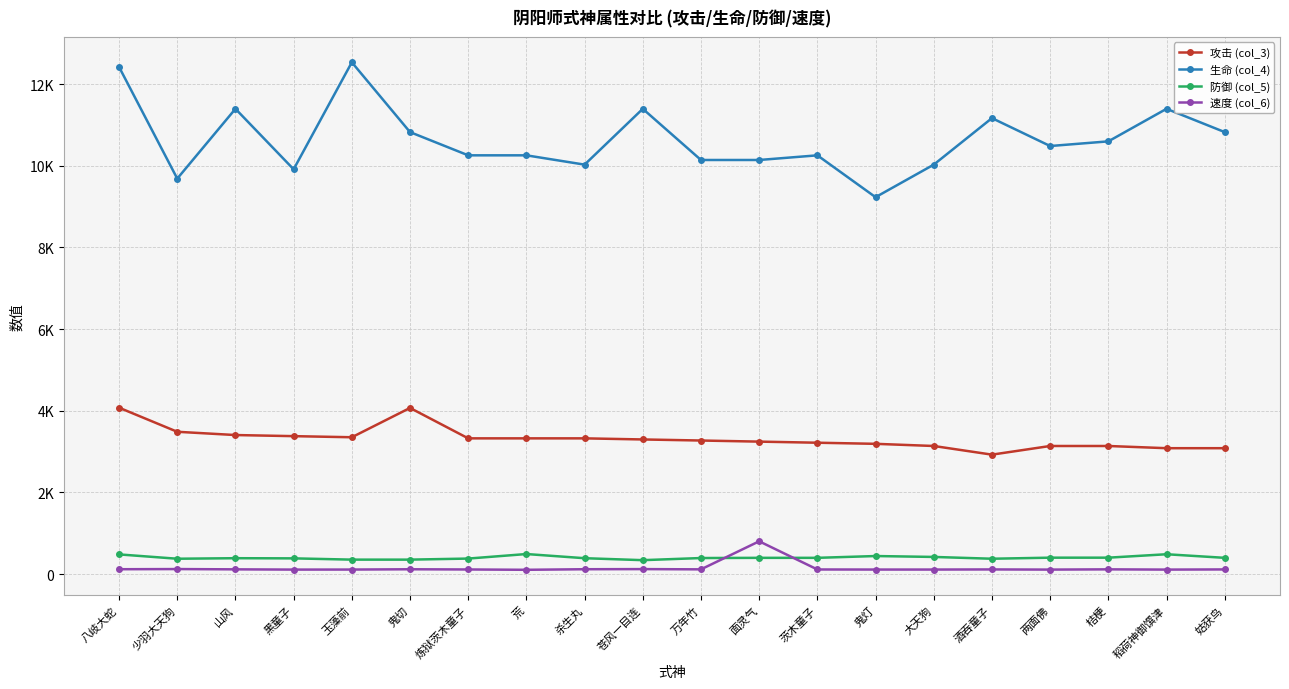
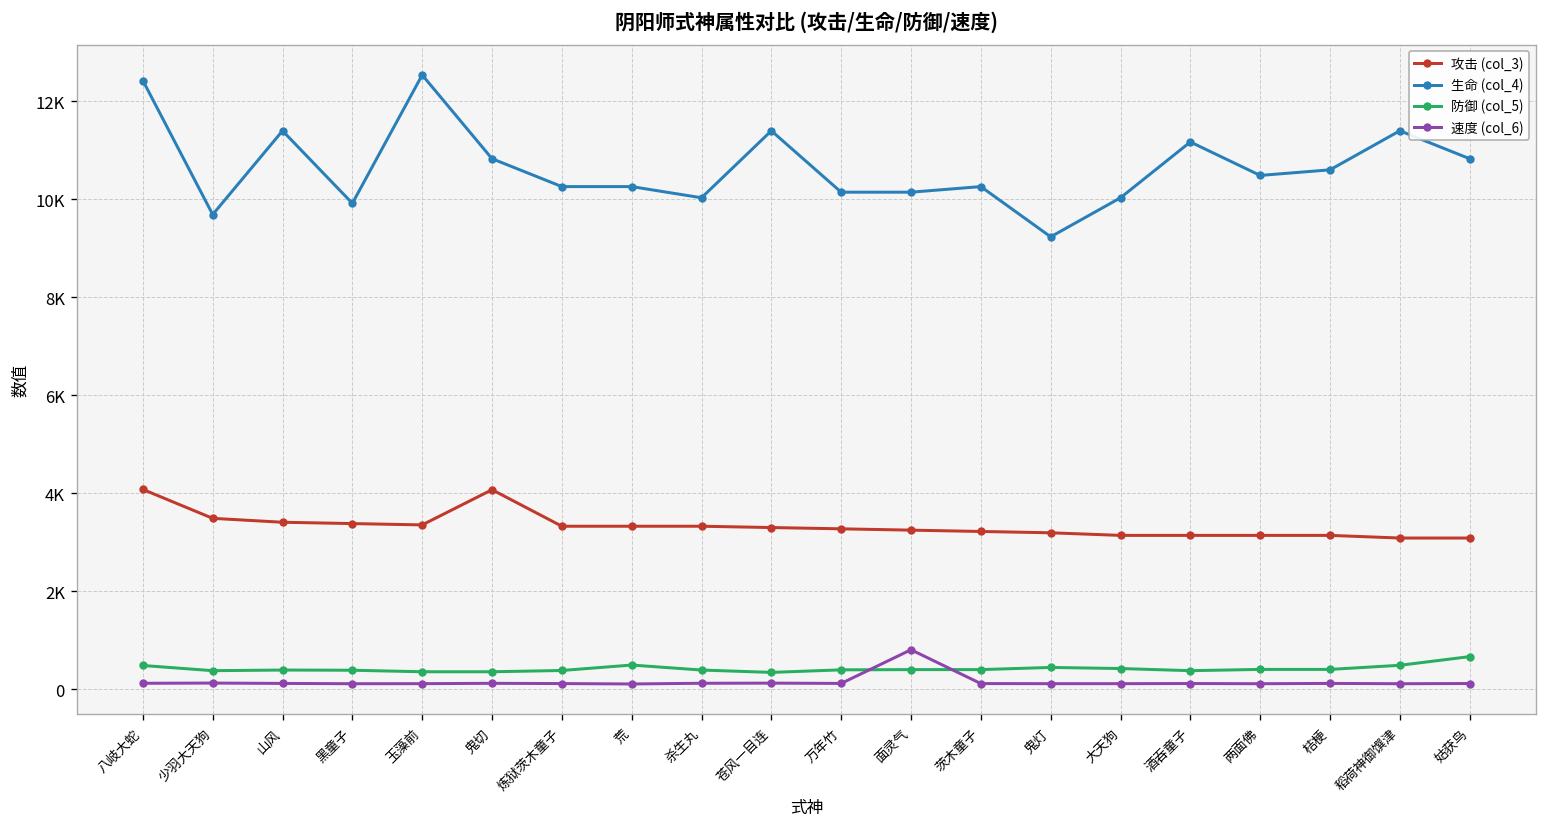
  {
    "攻击 (col_3)": {
      "八岐大蛇": 4100,
      "少羽大天狗": 3500,
      "山风": 3400,
      "黑童子": 3400,
      "玉藻前": 3400,
      "鬼切": 4100,
      "炼狱茨木童子": 3300,
      "荒": 3300,
      "杀生丸": 3300,
      "苍风一目连": 3300,
      "万年竹": 3300,
      "面灵气": 3200,
      "茨木童子": 3200,
      "鬼灯": 3200,
      "大天狗": 3100,
-     "酒吞童子": 2900,
+     "酒吞童子": 3100,
      "两面佛": 3100,
      "桔梗": 3100,
      "稻荷神御馔津": 3100,
      "姑获鸟": 3100
    },
    "生命 (col_4)": {
      "八岐大蛇": 12400,
      "少羽大天狗": 9700,
      "山风": 11400,
      "黑童子": 9900,
      "玉藻前": 12500,
      "鬼切": 10800,
      "炼狱茨木童子": 10300,
      "荒": 10300,
      "杀生丸": 10000,
      "苍风一目连": 11400,
      "万年竹": 10100,
      "面灵气": 10100,
      "茨木童子": 10300,
      "鬼灯": 9200,
      "大天狗": 10000,
      "酒吞童子": 11200,
      "两面佛": 10500,
      "桔梗": 10600,
      "稻荷神御馔津": 11400,
      "姑获鸟": 10800
    },
    "防御 (col_5)": {
      "八岐大蛇": 500,
      "少羽大天狗": 400,
      "山风": 400,
      "黑童子": 400,
      "玉藻前": 400,
      "鬼切": 400,
      "炼狱茨木童子": 400,
      "荒": 500,
      "杀生丸": 400,
      "苍风一目连": 300,
      "万年竹": 400,
      "面灵气": 400,
      "茨木童子": 400,
      "鬼灯": 400,
      "大天狗": 400,
      "酒吞童子": 400,
      "两面佛": 400,
      "桔梗": 400,
      "稻荷神御馔津": 500,
-     "姑获鸟": 400
+     "姑获鸟": 700
    },
    "速度 (col_6)": {
      "八岐大蛇": 100,
      "少羽大天狗": 100,
      "山风": 100,
      "黑童子": 100,
      "玉藻前": 100,
      "鬼切": 100,
      "炼狱茨木童子": 100,
      "荒": 100,
      "杀生丸": 100,
      "苍风一目连": 100,
      "万年竹": 100,
      "面灵气": 800,
      "茨木童子": 100,
      "鬼灯": 100,
      "大天狗": 100,
      "酒吞童子": 100,
      "两面佛": 100,
      "桔梗": 100,
      "稻荷神御馔津": 100,
      "姑获鸟": 100
    }
  }
